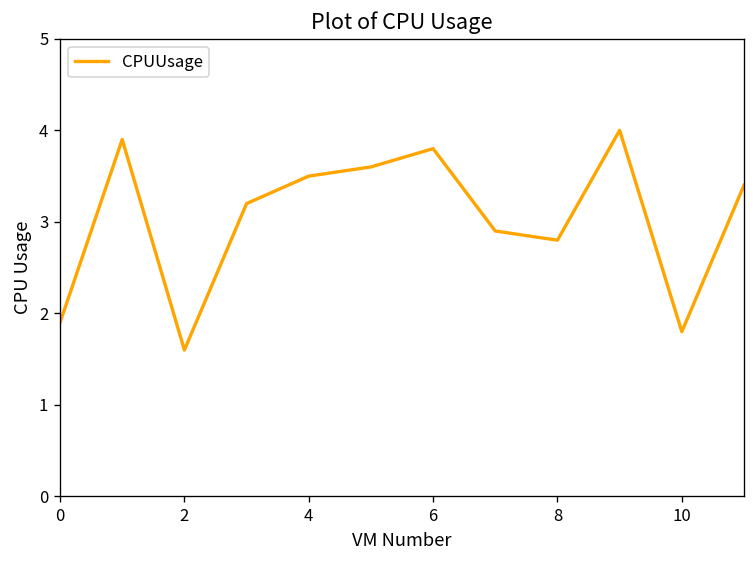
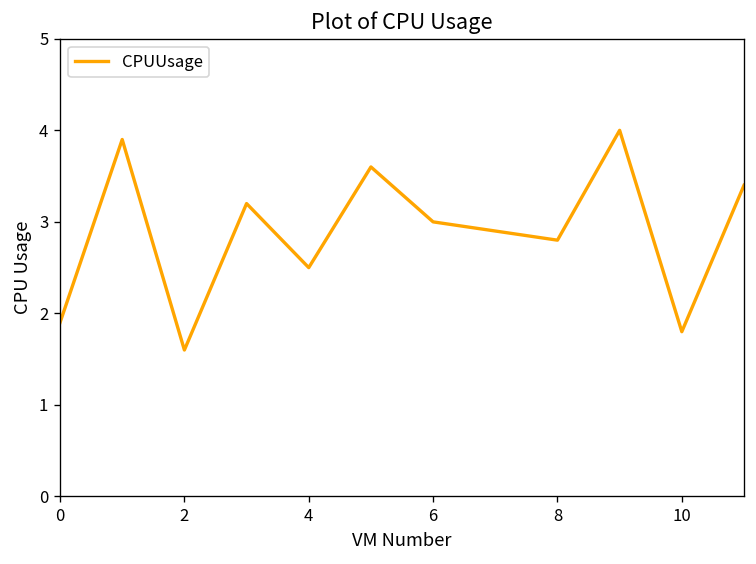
  {
    "0": 1.9,
    "2": 1.6,
-   "4": 3.5,
-   "6": 3.8,
+   "4": 2.5,
+   "6": 3.0,
    "8": 2.8,
    "10": 1.8
  }
